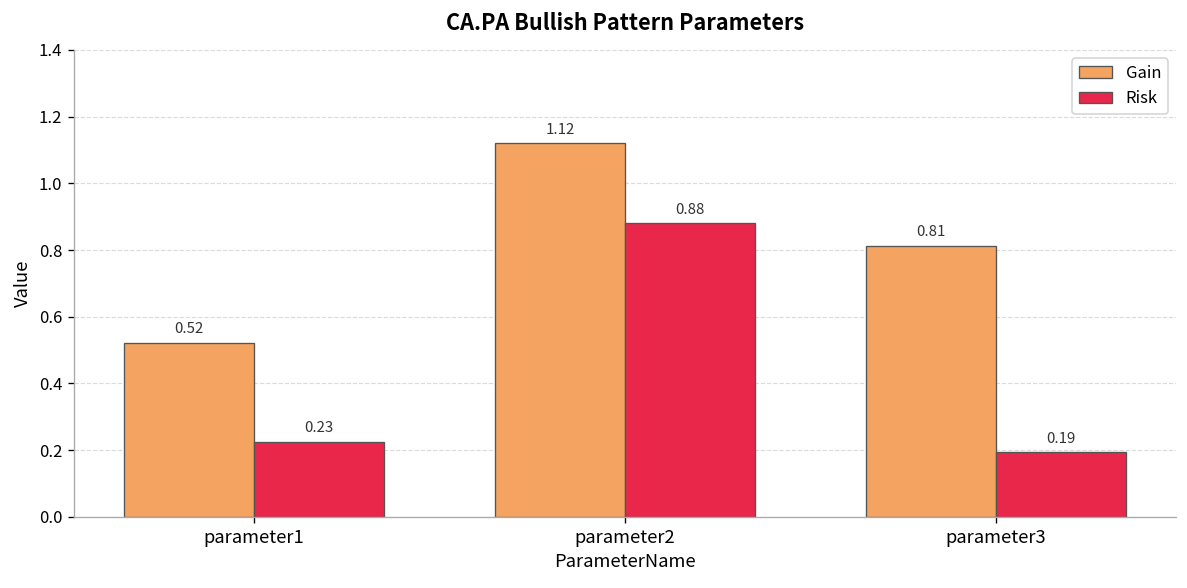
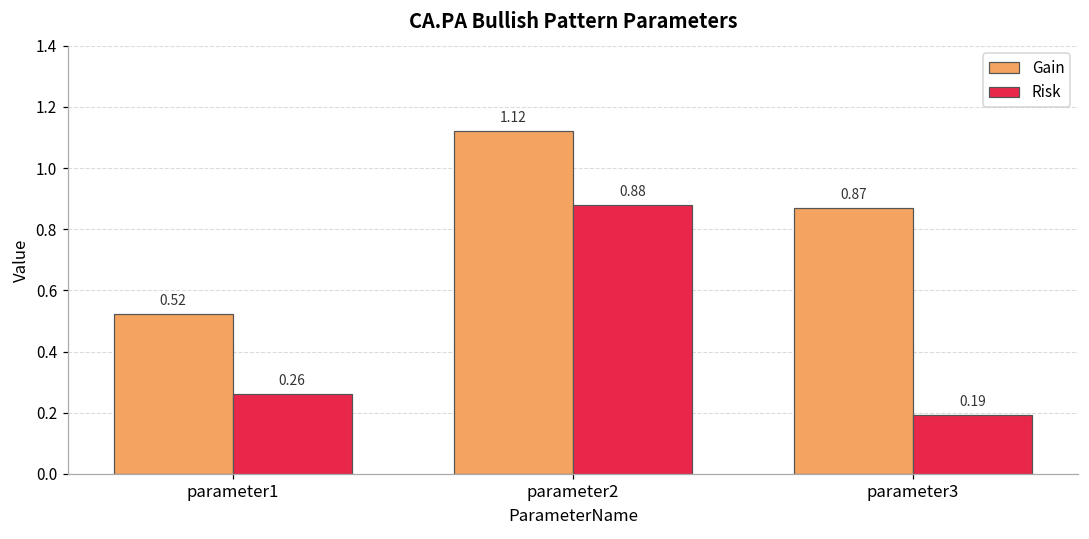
  {
    "Gain": {
      "parameter1": 0.52,
      "parameter2": 1.12,
-     "parameter3": 0.81
+     "parameter3": 0.87
    },
    "Risk": {
-     "parameter1": 0.23,
+     "parameter1": 0.26,
      "parameter2": 0.88,
      "parameter3": 0.19
    }
  }
